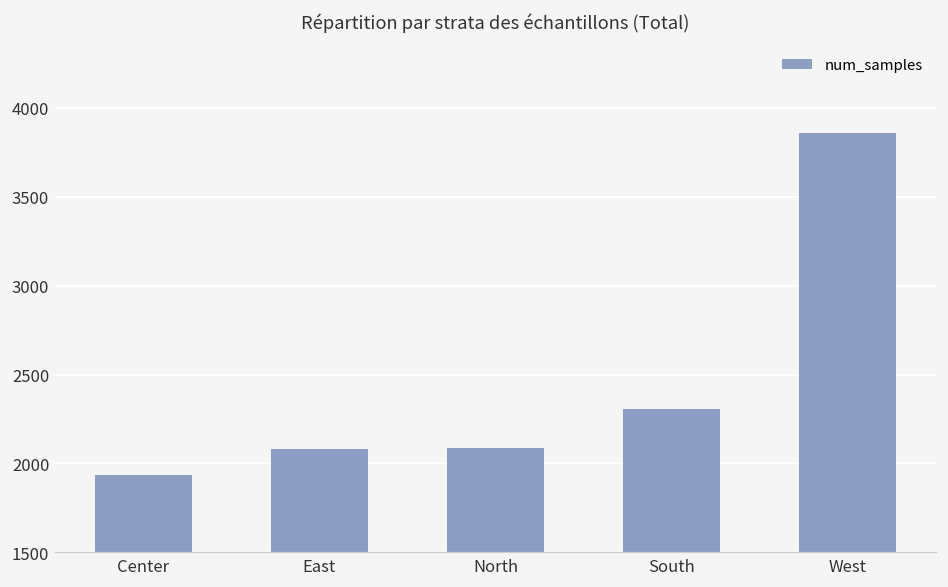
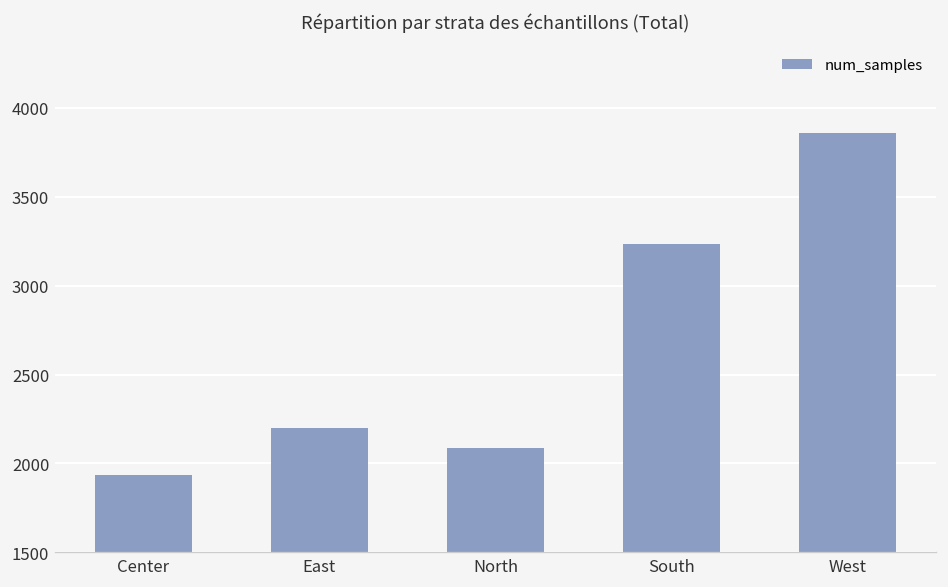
  {
    "Center": 1940,
-   "East": 2080,
+   "East": 2200,
    "North": 2090,
-   "South": 2310,
+   "South": 3230,
    "West": 3860
  }
